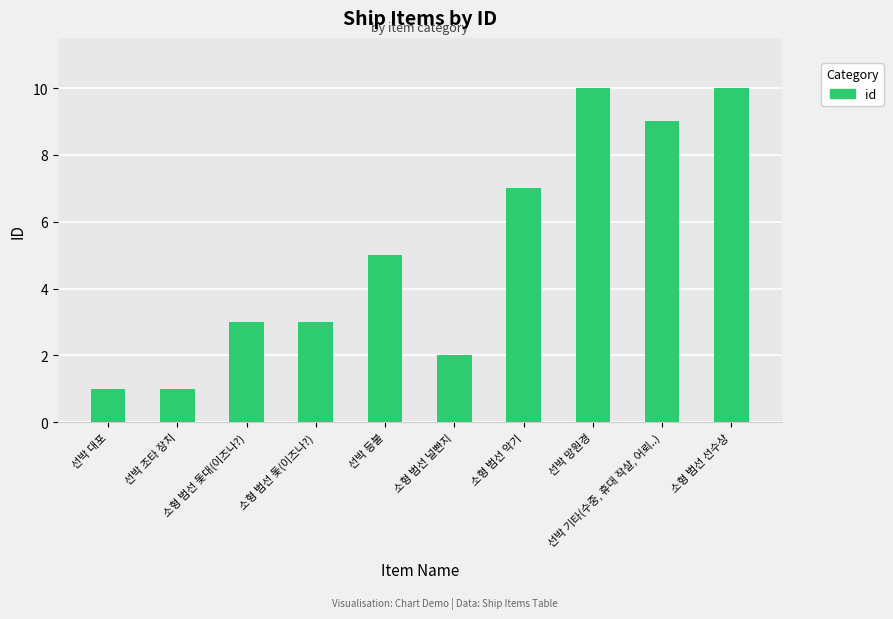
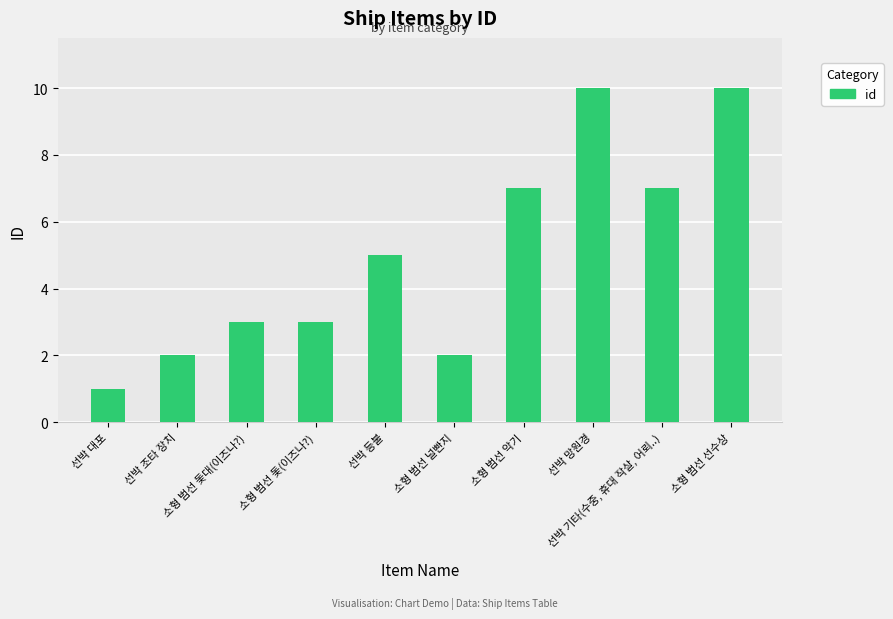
  {
    "선박 대포": 1,
-   "선박 조타 장치": 1,
+   "선박 조타 장치": 2,
    "소형 범선 돛대(이즈나?)": 3,
    "소형 범선 돛(이즈나?)": 3,
    "선박 등불": 5,
    "소형 범선 널빤지": 2,
    "소형 범선 악기": 7,
    "선박 망원경": 10,
-   "선박 기타(수중, 휴대 작살, 어뢰..)": 9,
+   "선박 기타(수중, 휴대 작살, 어뢰..)": 7,
    "소형 범선 선수상": 10
  }
